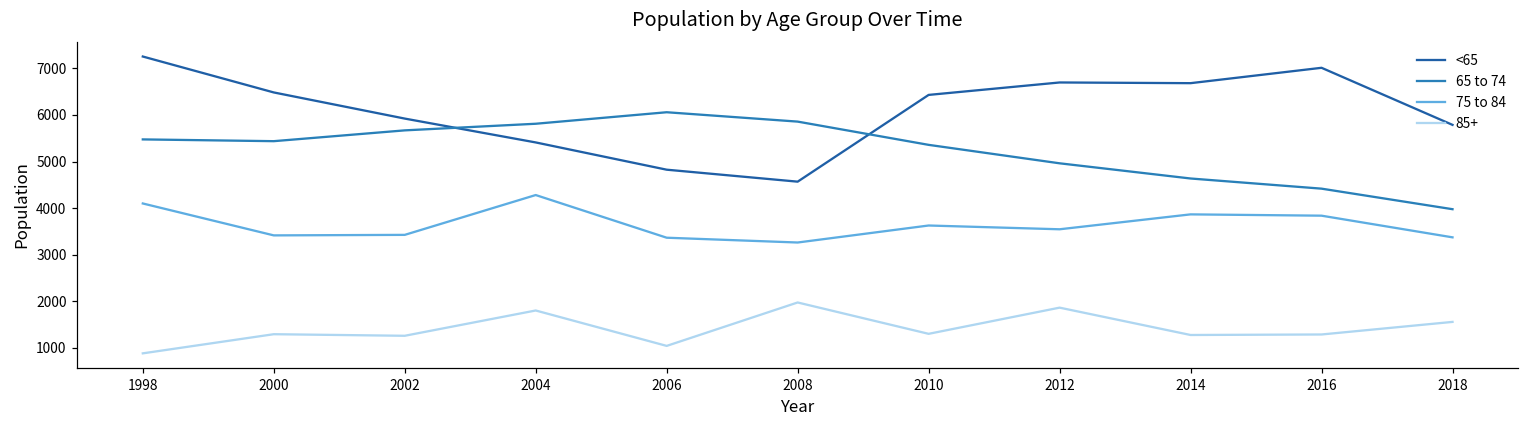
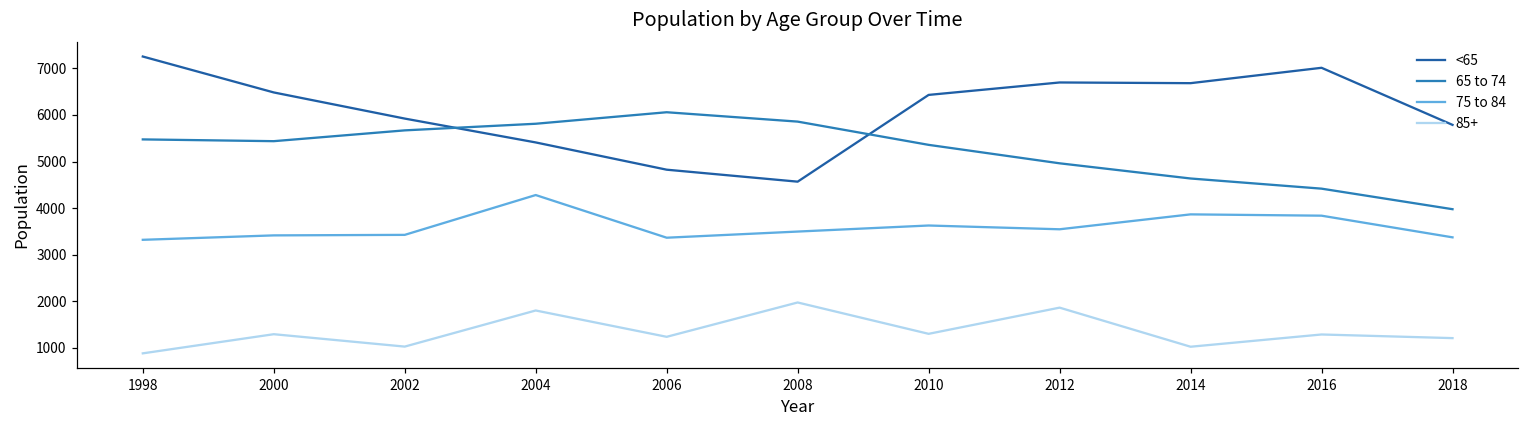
  {
    "75 to 84": {
-     "1998": 4100,
+     "1998": 3300,
      "2000": 3400,
      "2002": 3400,
      "2004": 4300,
      "2006": 3400,
-     "2008": 3300,
+     "2008": 3500,
      "2010": 3600,
      "2012": 3500,
      "2014": 3900,
      "2016": 3800,
      "2018": 3400
    },
    "85+": {
      "1998": 900,
      "2000": 1300,
-     "2002": 1300,
+     "2002": 1000,
      "2004": 1800,
-     "2006": 1000,
+     "2006": 1200,
      "2008": 2000,
      "2010": 1300,
      "2012": 1900,
-     "2014": 1300,
+     "2014": 1000,
      "2016": 1300,
-     "2018": 1600
+     "2018": 1200
    }
  }
